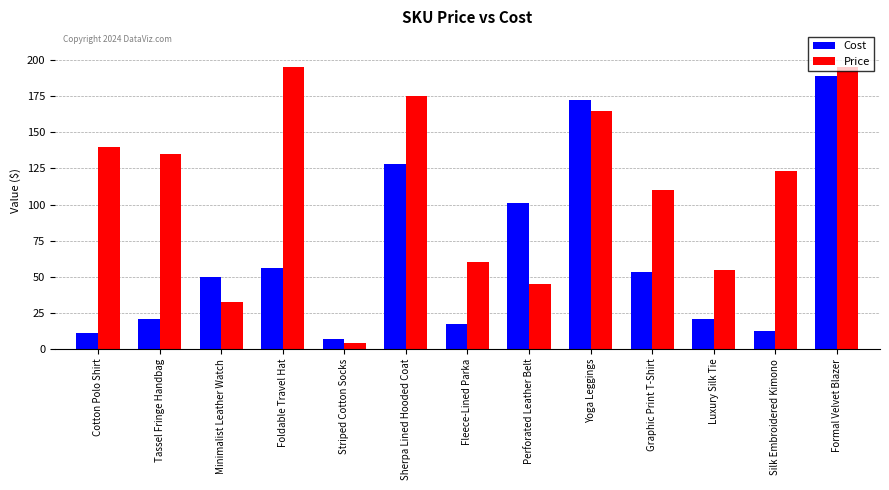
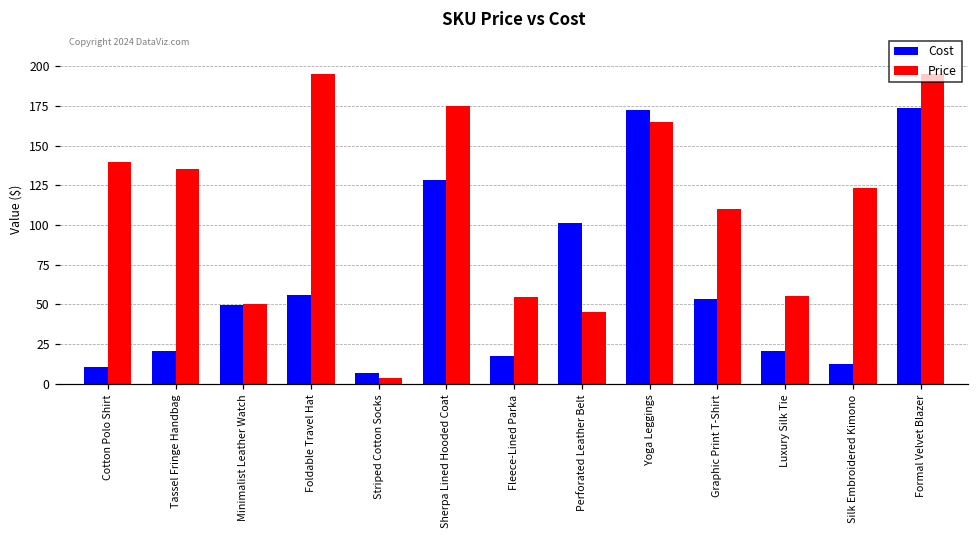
  {
    "Cost": {
      "Cotton Polo Shirt": 11,
      "Tassel Fringe Handbag": 21,
      "Minimalist Leather Watch": 50,
      "Foldable Travel Hat": 56,
      "Striped Cotton Socks": 7,
      "Sherpa Lined Hooded Coat": 128,
      "Fleece-Lined Parka": 17,
      "Perforated Leather Belt": 101,
      "Yoga Leggings": 173,
      "Graphic Print T-Shirt": 53,
      "Luxury Silk Tie": 21,
      "Silk Embroidered Kimono": 12,
-     "Formal Velvet Blazer": 189
+     "Formal Velvet Blazer": 174
    },
    "Price": {
      "Cotton Polo Shirt": 140,
      "Tassel Fringe Handbag": 135,
-     "Minimalist Leather Watch": 32,
+     "Minimalist Leather Watch": 50,
      "Foldable Travel Hat": 195,
      "Striped Cotton Socks": 4,
      "Sherpa Lined Hooded Coat": 175,
-     "Fleece-Lined Parka": 60,
+     "Fleece-Lined Parka": 54,
      "Perforated Leather Belt": 45,
      "Yoga Leggings": 165,
      "Graphic Print T-Shirt": 110,
      "Luxury Silk Tie": 55,
      "Silk Embroidered Kimono": 123
    }
  }
